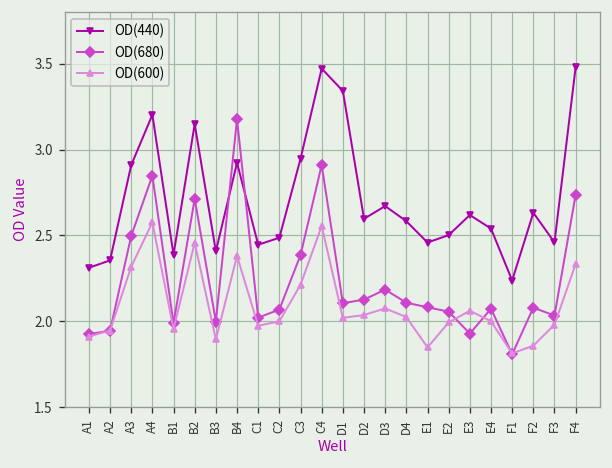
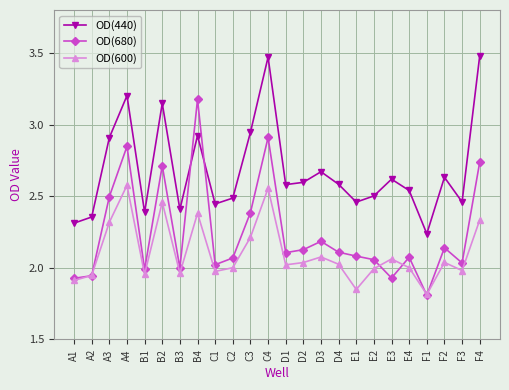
  {
    "OD(440)": {
      "A1": 2.31,
      "A2": 2.36,
      "A3": 2.91,
      "A4": 3.20,
      "B1": 2.39,
      "B2": 3.15,
      "B3": 2.41,
      "B4": 2.92,
      "C1": 2.45,
      "C2": 2.49,
      "C3": 2.95,
      "C4": 3.47,
-     "D1": 3.34,
+     "D1": 2.58,
      "D2": 2.60,
      "D3": 2.67,
      "D4": 2.58,
      "E1": 2.46,
      "E2": 2.50,
      "E3": 2.62,
      "E4": 2.54,
      "F1": 2.24,
      "F2": 2.63,
      "F3": 2.46,
      "F4": 3.48
    },
    "OD(680)": {
      "A3": 2.50,
      "A4": 2.85,
      "B1": 1.99,
      "B2": 2.71,
      "B3": 2.00,
      "B4": 3.18,
      "C1": 2.02,
      "C2": 2.07,
      "C3": 2.39,
      "C4": 2.91,
      "D1": 2.11,
      "D2": 2.13,
      "D3": 2.19,
      "D4": 2.11,
      "E1": 2.08,
      "E2": 2.06,
      "E3": 1.93,
      "E4": 2.07,
-     "F2": 2.08,
+     "F2": 2.14,
      "F3": 2.03,
      "F4": 2.74
    },
    "OD(600)": {
      "A3": 2.32,
      "A4": 2.58,
      "B1": 1.96,
      "B2": 2.46,
-     "B3": 1.90,
+     "B3": 1.96,
      "B4": 2.38,
      "C1": 1.98,
      "C2": 2.00,
      "C3": 2.21,
      "C4": 2.56,
      "D1": 2.02,
      "D2": 2.04,
      "D3": 2.08,
      "D4": 2.03,
      "E1": 1.85,
      "E2": 1.99,
      "E3": 2.06,
      "E4": 2.00,
-     "F2": 1.86,
+     "F2": 2.04,
      "F3": 1.98,
      "F4": 2.33
    }
  }
